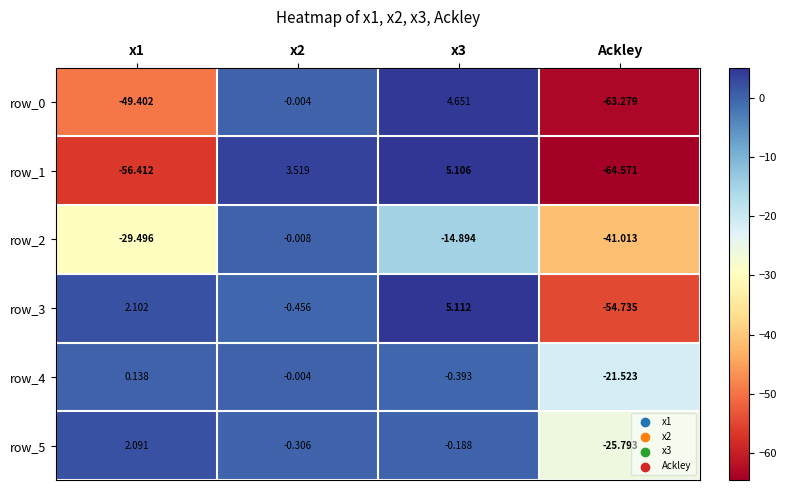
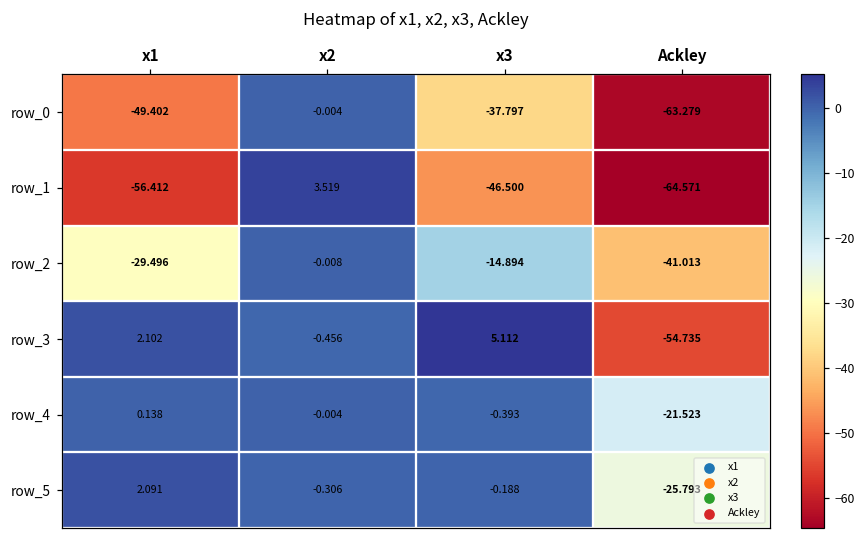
  {
    "row_0": {
      "x1": -49.402,
      "x2": -0.004,
-     "x3": 4.651,
+     "x3": -37.797,
      "Ackley": -63.279
    },
    "row_1": {
      "x1": -56.412,
      "x2": 3.519,
-     "x3": 5.106,
+     "x3": -46.500,
      "Ackley": -64.571
    },
    "row_2": {
      "x1": -29.496,
      "x2": -0.008,
      "x3": -14.894,
      "Ackley": -41.013
    },
    "row_3": {
      "x1": 2.102,
      "x2": -0.456,
      "x3": 5.112,
      "Ackley": -54.735
    },
    "row_4": {
      "x1": 0.138,
      "x2": -0.004,
      "x3": -0.393,
      "Ackley": -21.523
    },
    "row_5": {
      "x1": 2.091,
      "x2": -0.306,
      "x3": -0.188
    }
  }
